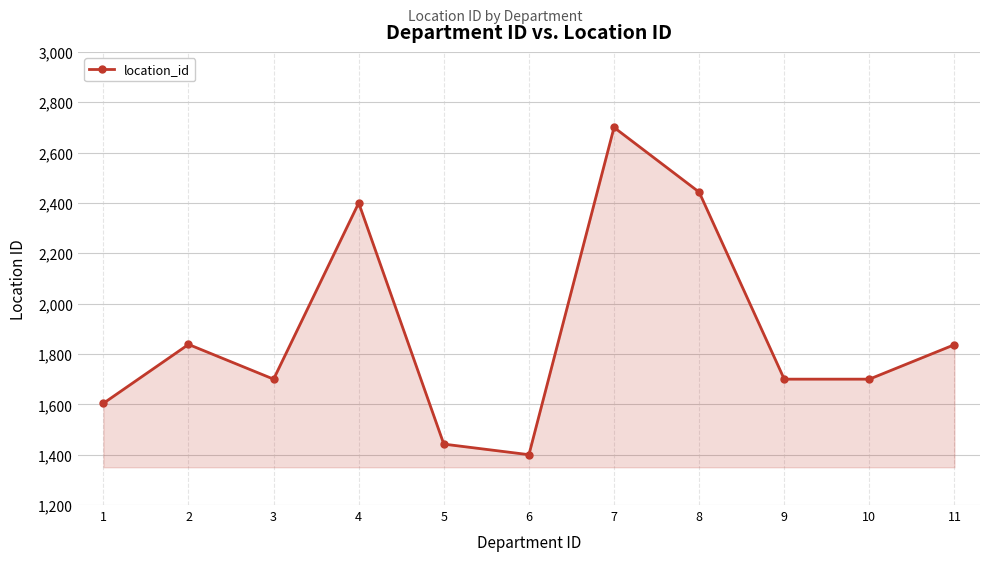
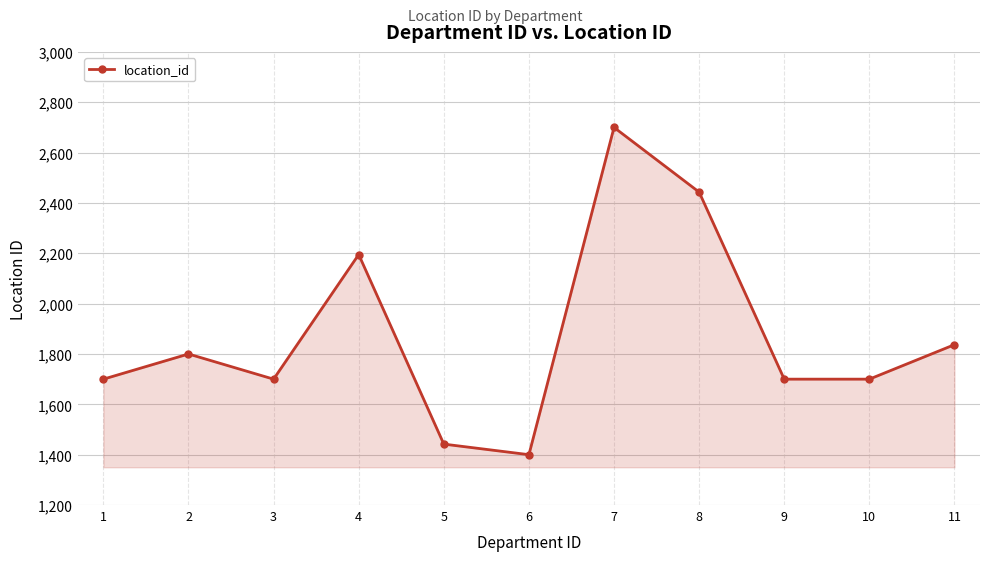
  {
-   "1": "1,600",
-   "2": "1,840",
+   "1": "1,700",
+   "2": "1,800",
    "3": "1,700",
-   "4": "2,400",
+   "4": "2,200",
    "5": "1,440",
    "6": "1,400",
    "7": "2,700",
    "8": "2,440",
    "9": "1,700",
    "10": "1,700",
    "11": "1,840"
  }
